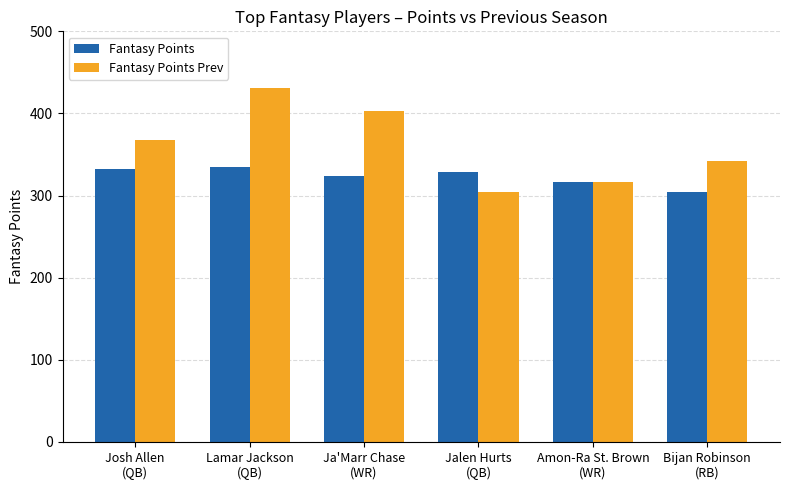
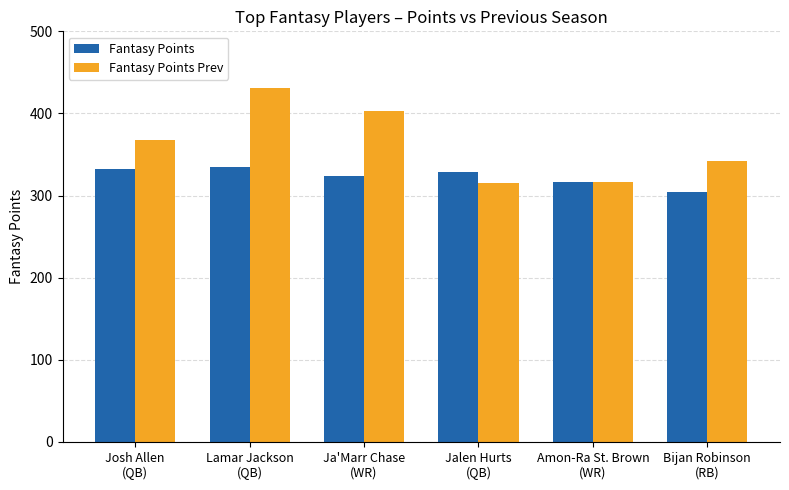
  {
    "Fantasy Points": {
      "Josh Allen (QB)": 330,
      "Lamar Jackson (QB)": 340,
      "Ja'Marr Chase (WR)": 320,
      "Jalen Hurts (QB)": 330,
      "Amon-Ra St. Brown (WR)": 320,
      "Bijan Robinson (RB)": 300
    },
    "Fantasy Points Prev": {
      "Josh Allen (QB)": 370,
      "Lamar Jackson (QB)": 430,
      "Ja'Marr Chase (WR)": 400,
-     "Jalen Hurts (QB)": 300,
+     "Jalen Hurts (QB)": 320,
      "Amon-Ra St. Brown (WR)": 320,
      "Bijan Robinson (RB)": 340
    }
  }
